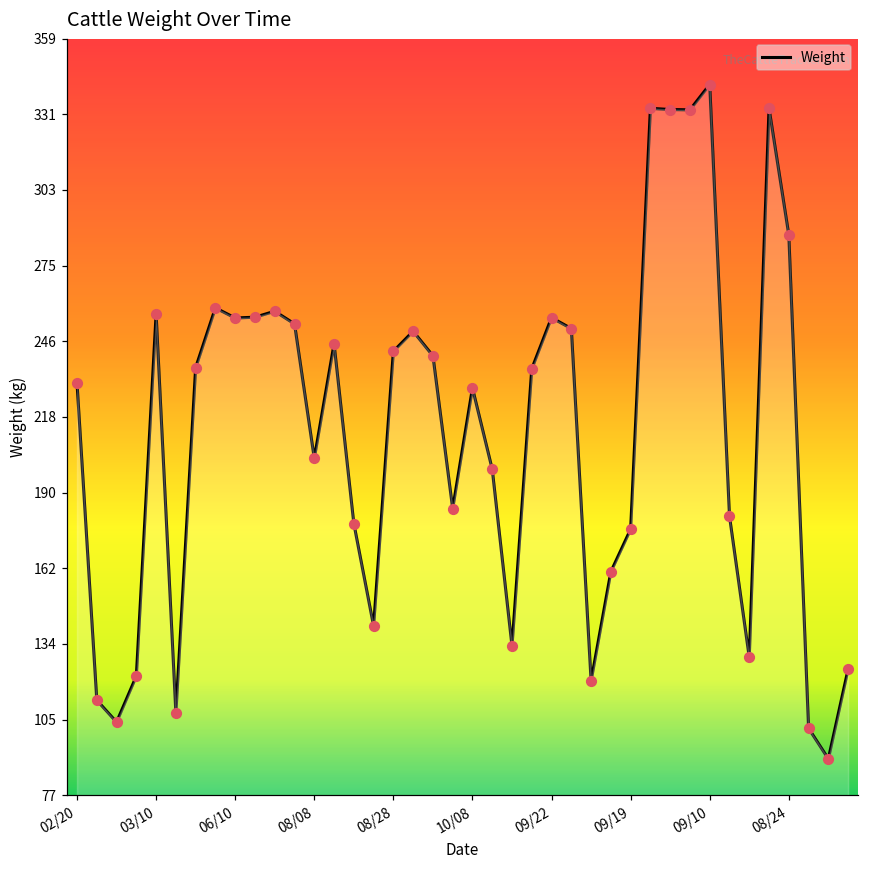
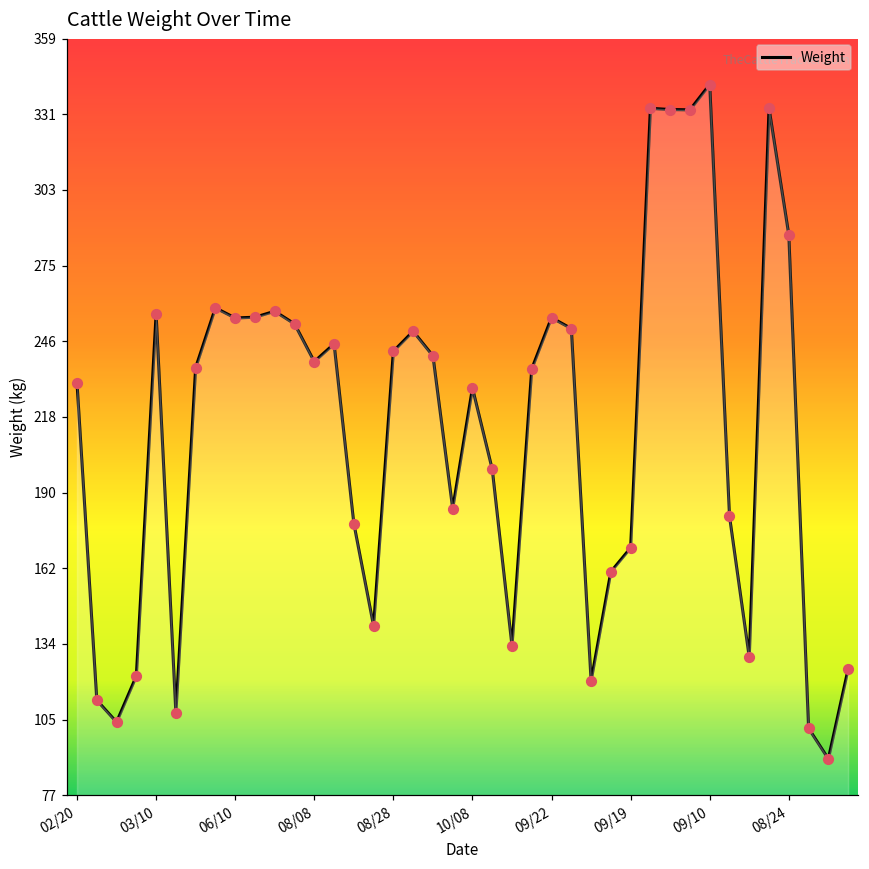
  {
    "03/10": 257,
-   "08/08": 203,
+   "08/08": 239,
    "10/08": 229,
    "09/22": 255,
-   "09/19": 176
+   "09/19": 169
  }
